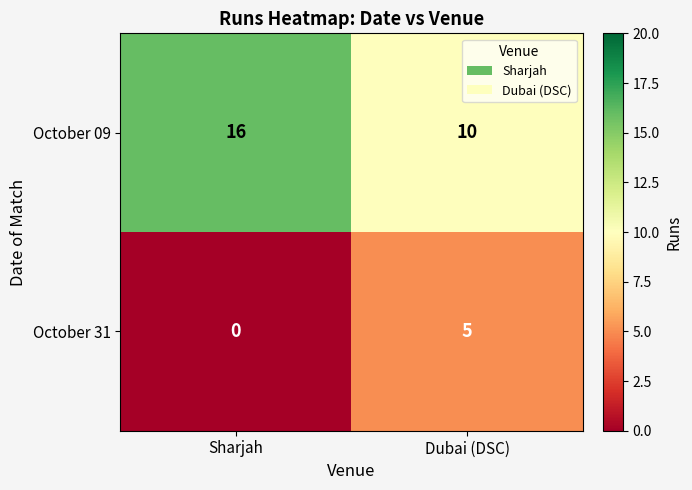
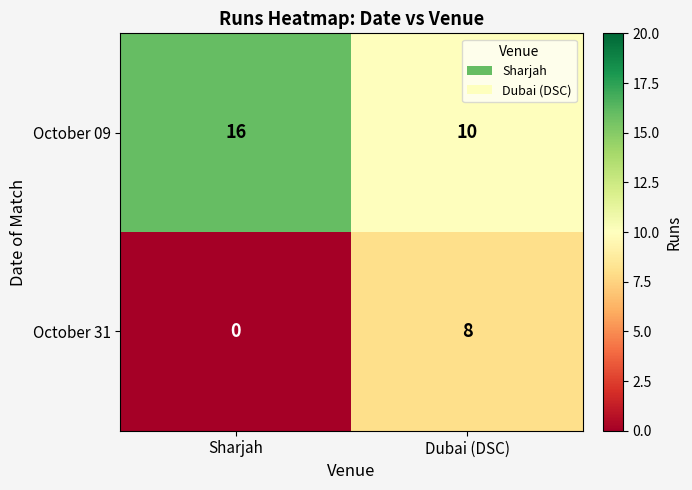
  {
    "October 09": {
      "Sharjah": 16,
      "Dubai (DSC)": 10
    },
    "October 31": {
      "Sharjah": 0,
-     "Dubai (DSC)": 5
+     "Dubai (DSC)": 8
    }
  }
